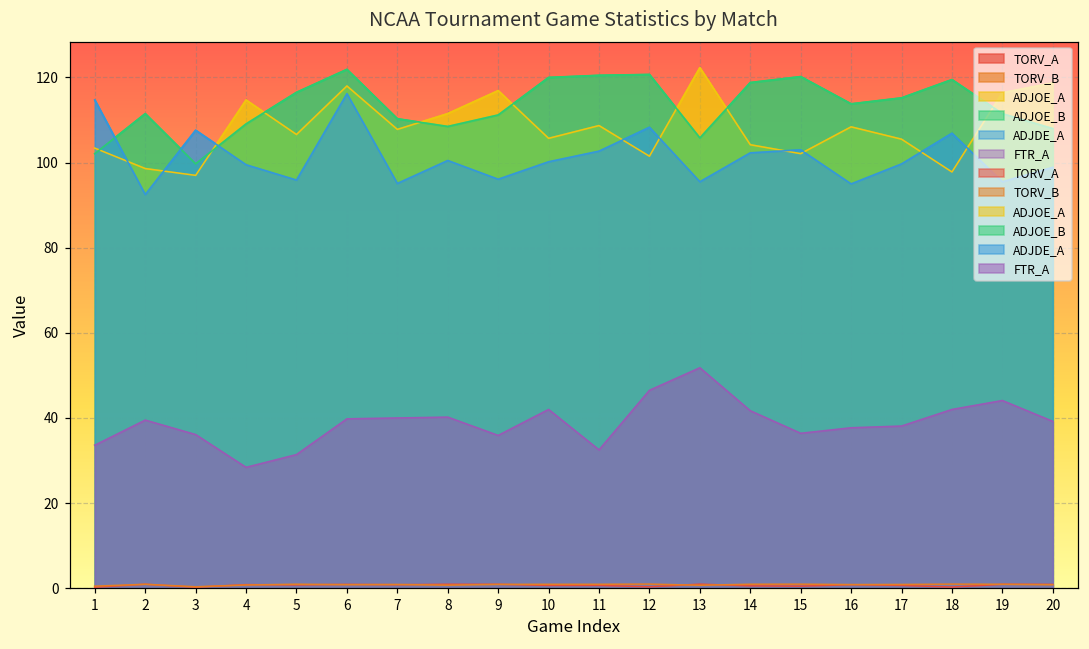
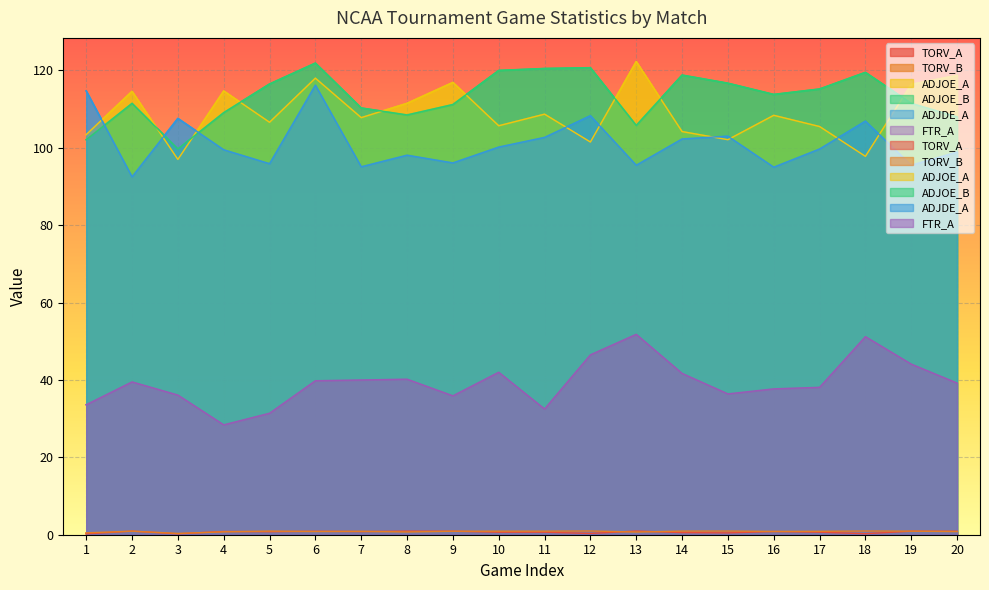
  {
    "ADJOE_A": {
      "1": 103,
-     "2": 99,
+     "2": 115,
      "3": 97,
      "4": 115,
      "5": 107,
      "6": 118,
      "7": 108,
      "8": 112,
      "9": 117,
      "10": 106,
      "11": 109,
      "12": 102,
      "13": 122,
      "14": 104,
      "15": 102,
      "16": 108,
      "17": 106,
      "18": 98
    },
    "ADJOE_B": {
      "1": 102,
      "2": 112,
      "3": 100,
      "4": 109,
      "5": 117,
      "6": 122,
      "7": 110,
      "8": 109,
      "9": 111,
      "10": 120,
      "11": 121,
      "12": 121,
      "13": 106,
      "14": 119,
-     "15": 120,
+     "15": 117,
      "16": 114,
      "17": 115,
      "18": 120
    },
    "ADJDE_A": {
      "1": 115,
      "2": 93,
      "3": 108,
      "4": 100,
      "5": 96,
      "6": 116,
      "7": 95,
-     "8": 101,
+     "8": 98,
      "9": 96,
      "10": 100,
      "11": 103,
      "12": 108,
      "13": 96,
      "14": 102,
      "15": 103,
      "16": 95,
      "17": 100,
      "18": 107
    },
    "FTR_A": {
      "1": 34,
      "2": 40,
      "3": 36,
      "4": 28,
      "5": 31,
      "6": 40,
      "7": 40,
      "8": 40,
      "9": 36,
      "10": 42,
      "11": 33,
      "12": 47,
      "13": 52,
      "14": 42,
      "15": 36,
      "16": 38,
      "17": 38,
-     "18": 42,
+     "18": 51,
      "19": 44,
      "20": 39
    }
  }
